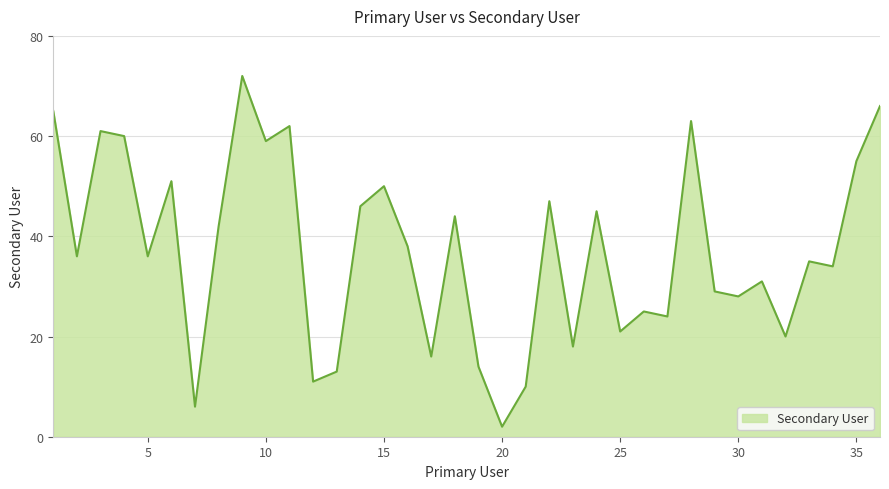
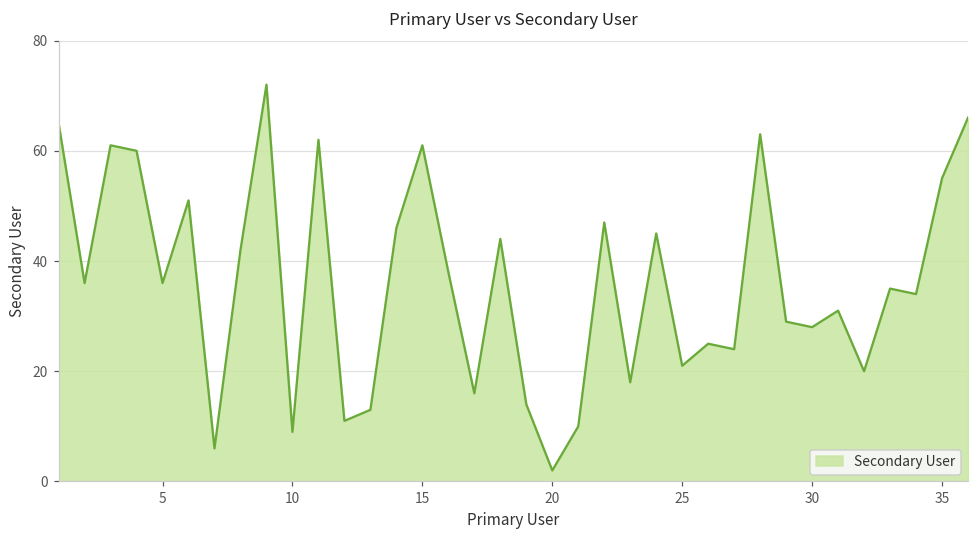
  {
    "5": 36,
-   "10": 59,
-   "15": 50,
+   "10": 9,
+   "15": 61,
    "20": 2,
    "25": 21,
    "30": 28,
    "35": 55
  }
